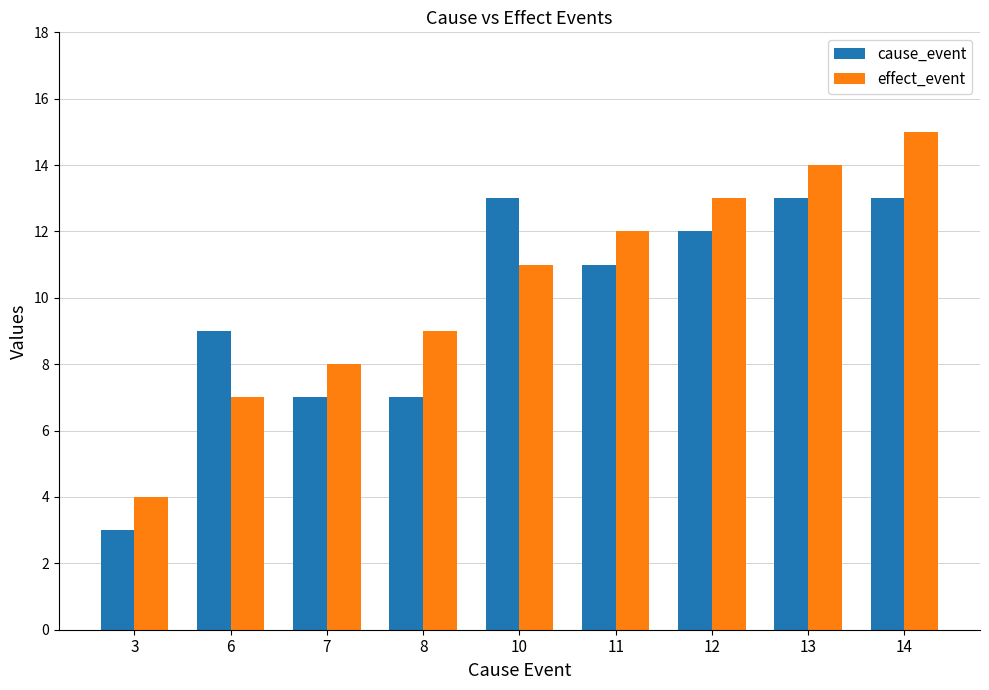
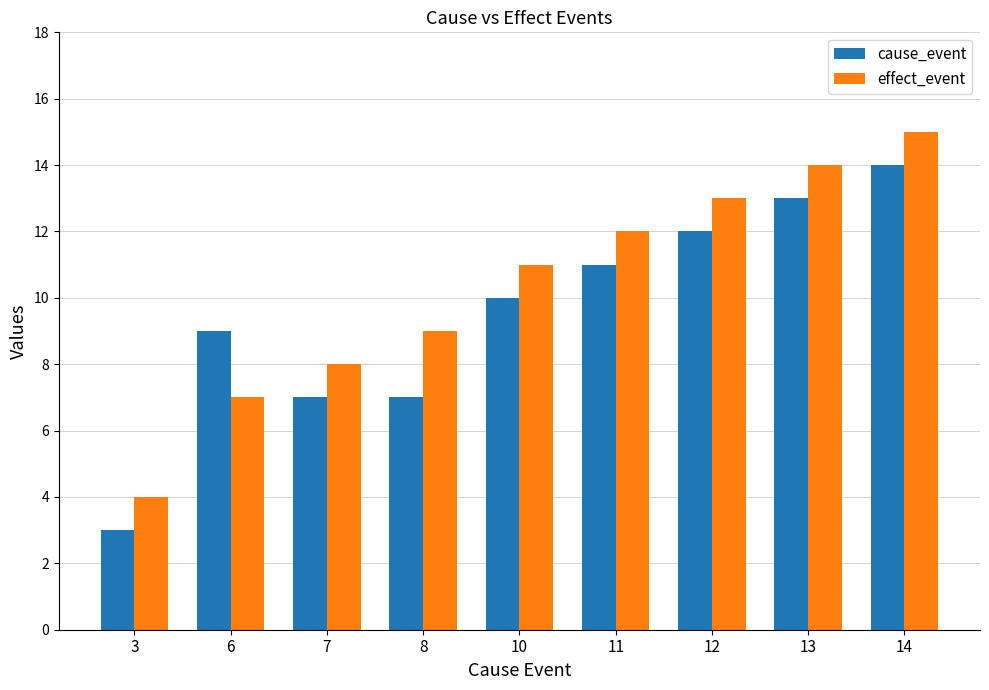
  {
    "cause_event": {
      "3": 3,
      "6": 9,
      "7": 7,
      "8": 7,
-     "10": 13,
+     "10": 10,
      "11": 11,
      "12": 12,
      "13": 13,
-     "14": 13
+     "14": 14
    },
    "effect_event": {
      "3": 4,
      "6": 7,
      "7": 8,
      "8": 9,
      "10": 11,
      "11": 12,
      "12": 13,
      "13": 14,
      "14": 15
    }
  }
